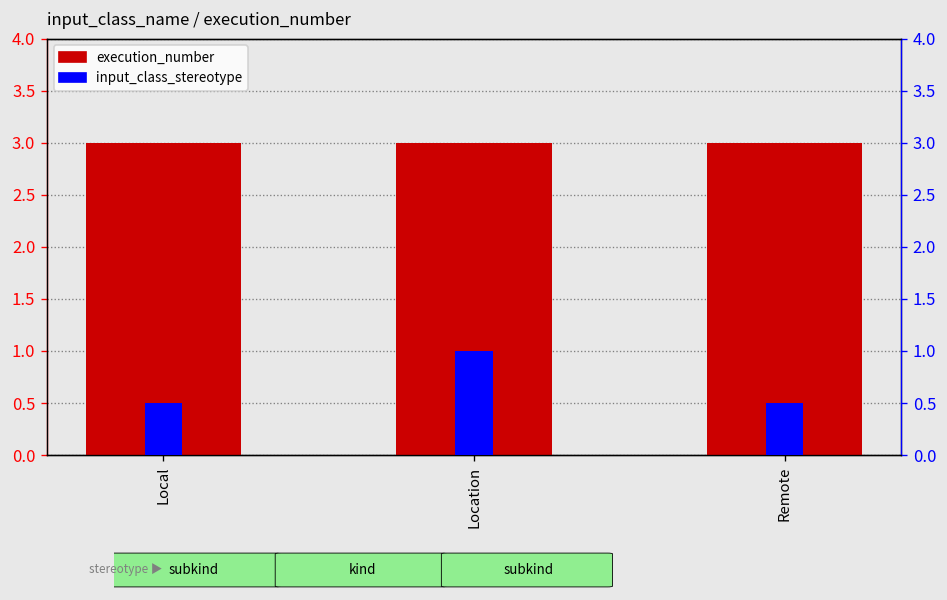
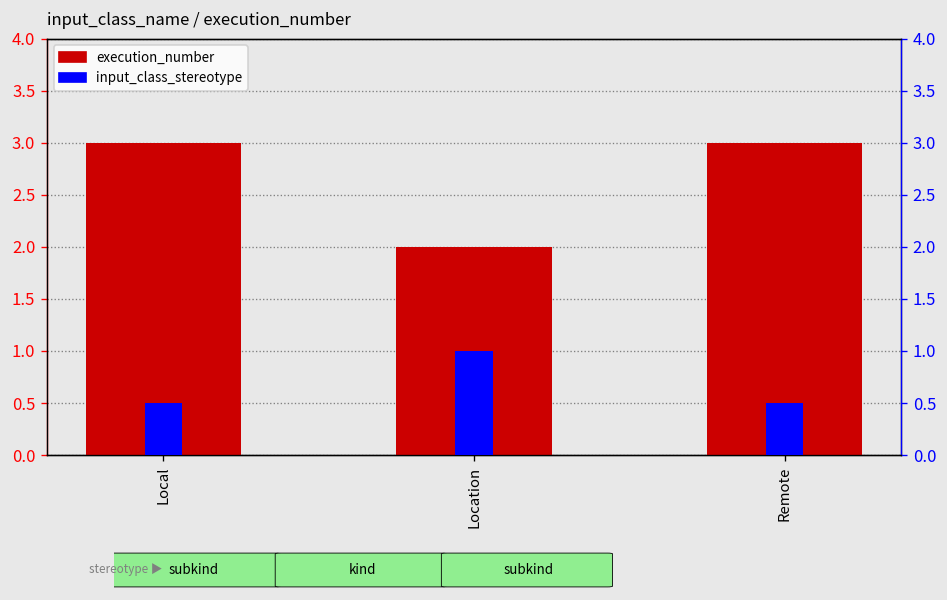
  {
    "execution_number": {
      "Local": 3,
-     "Location": 3,
+     "Location": 2,
      "Remote": 3
    }
  }
